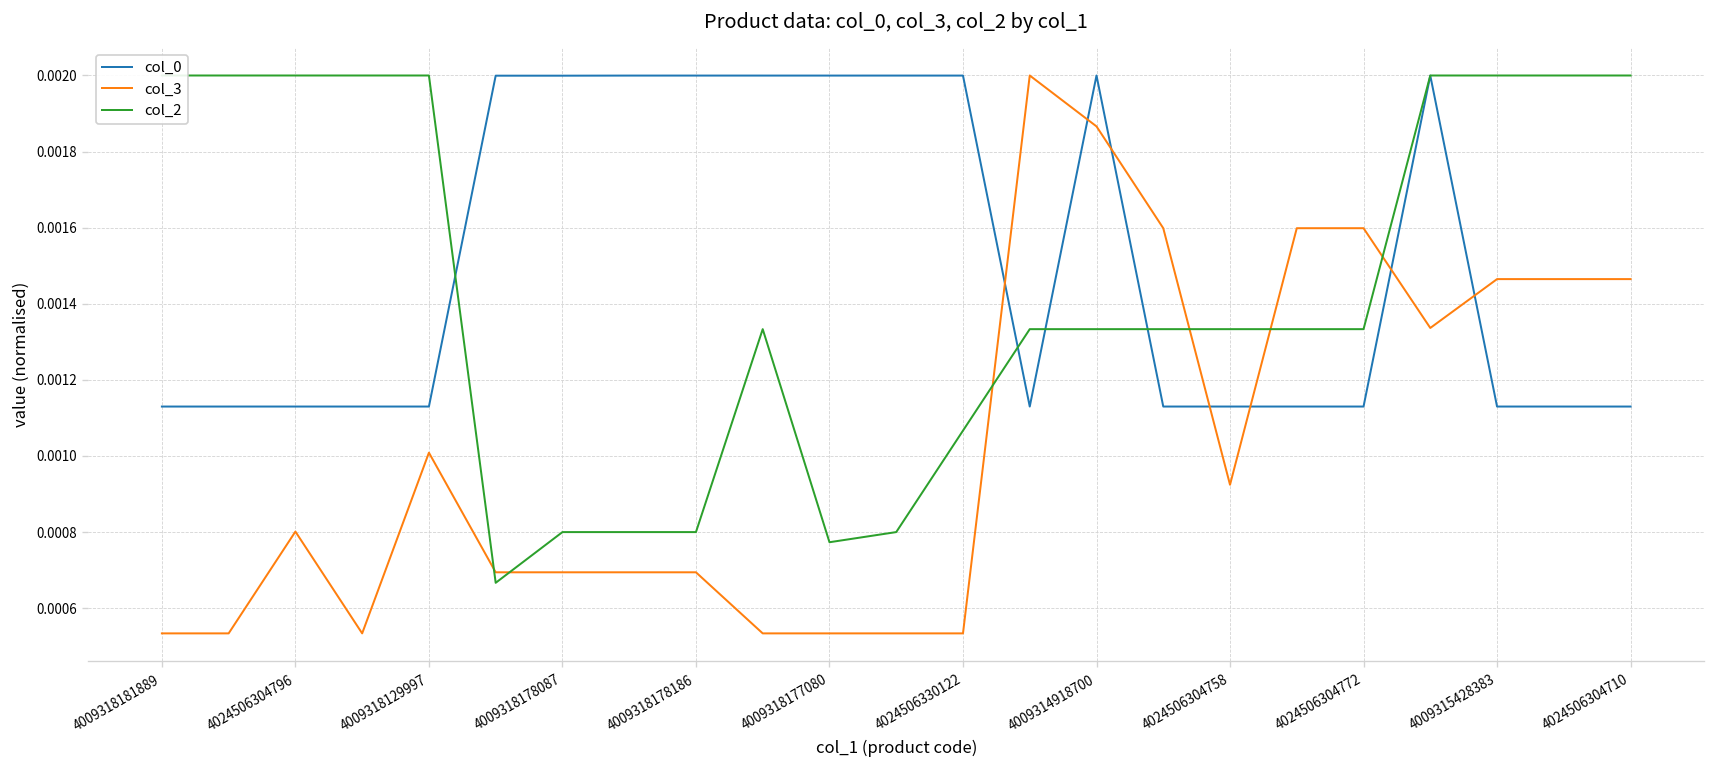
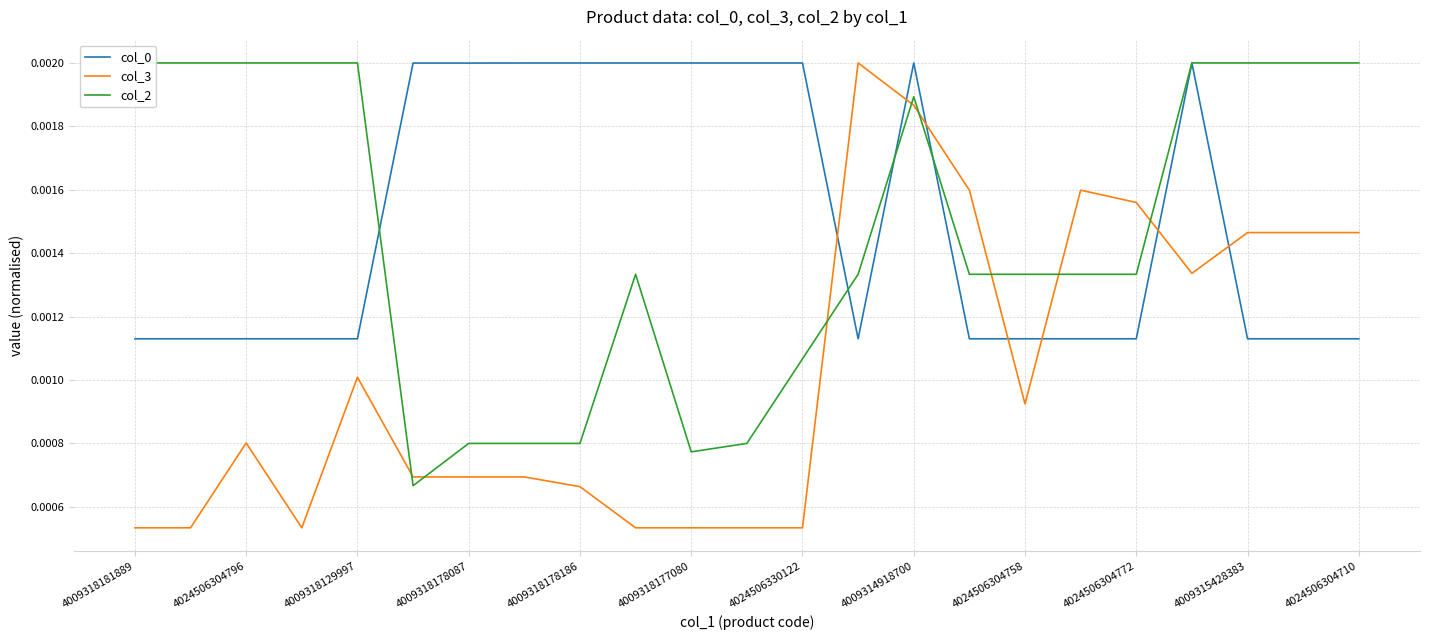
  {
    "col_0": {
      "4009318181889": 0.00113,
      "4024506304796": 0.00113,
      "4009318129997": 0.00113,
      "4009318178087": 0.00200,
      "4009318178186": 0.00200,
      "4009318177080": 0.00200,
      "4024506330122": 0.00200,
      "4009314918700": 0.00200,
      "4024506304758": 0.00113,
      "4024506304772": 0.00113,
      "4009315428383": 0.00113,
      "4024506304710": 0.00113
    },
    "col_3": {
      "4009318181889": 0.00053,
      "4024506304796": 0.00080,
      "4009318129997": 0.00101,
      "4009318178087": 0.00069,
-     "4009318178186": 0.00069,
+     "4009318178186": 0.00066,
      "4009318177080": 0.00053,
      "4024506330122": 0.00053,
      "4009314918700": 0.00187,
      "4024506304758": 0.00092,
-     "4024506304772": 0.00160,
+     "4024506304772": 0.00156,
      "4009315428383": 0.00146,
      "4024506304710": 0.00146
    },
    "col_2": {
      "4024506304796": 0.00200,
      "4009318129997": 0.00200,
      "4009318178087": 0.00080,
      "4009318178186": 0.00080,
      "4009318177080": 0.00077,
      "4024506330122": 0.00107,
-     "4009314918700": 0.00133,
+     "4009314918700": 0.00189,
      "4024506304758": 0.00133,
      "4024506304772": 0.00133,
      "4009315428383": 0.00200,
      "4024506304710": 0.00200
    }
  }
